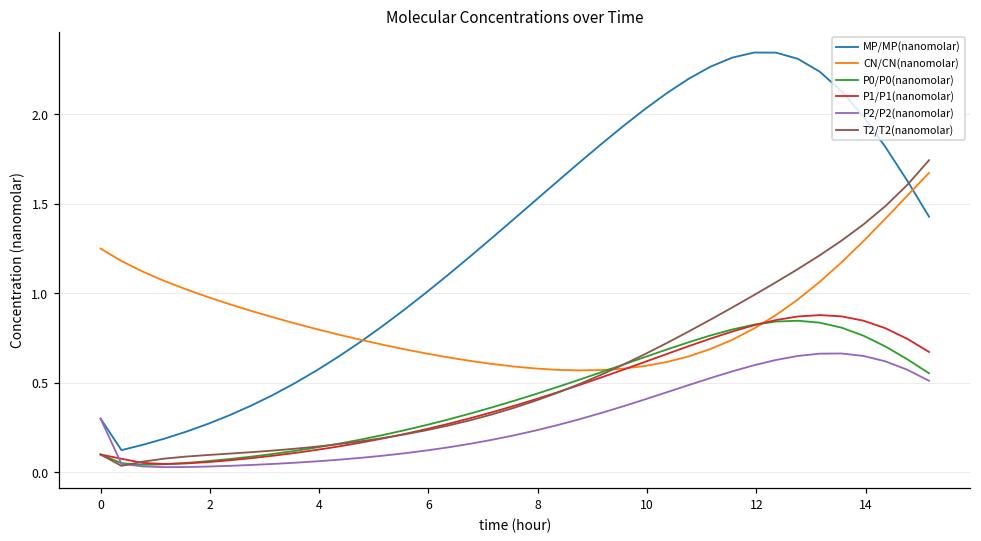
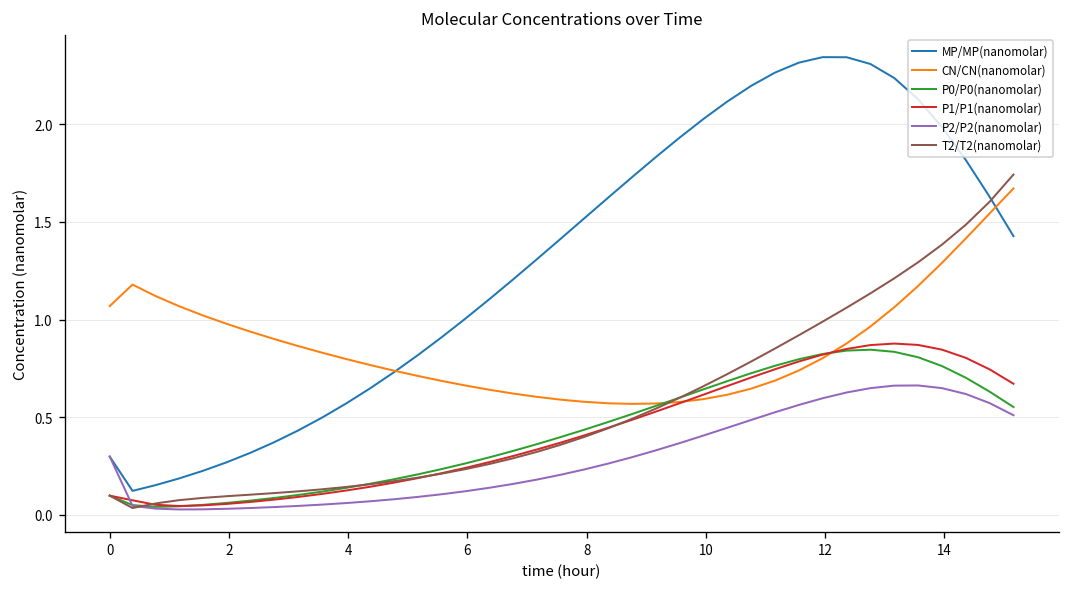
  {
    "CN/CN(nanomolar)": {
-     "0": 1.25
+     "0": 1.07
    }
  }
